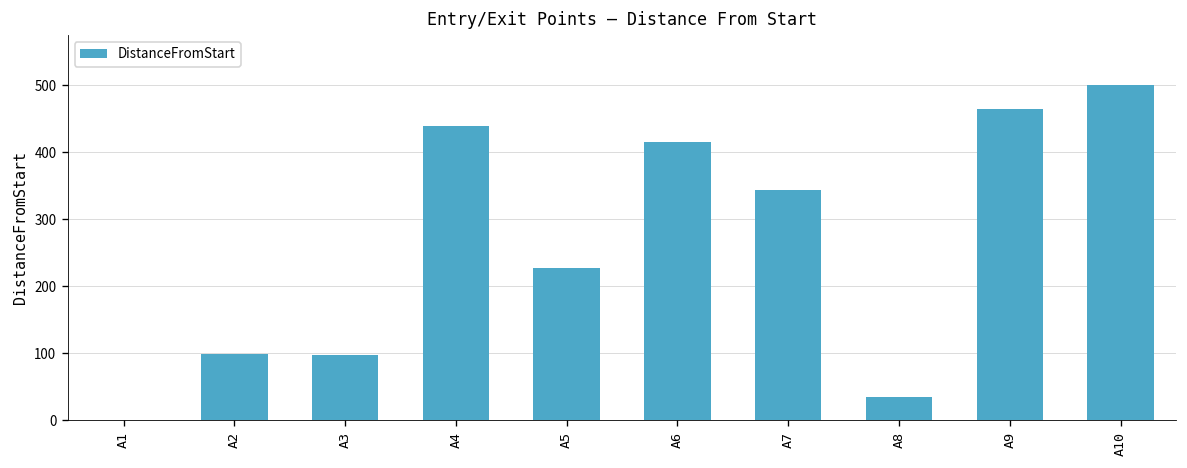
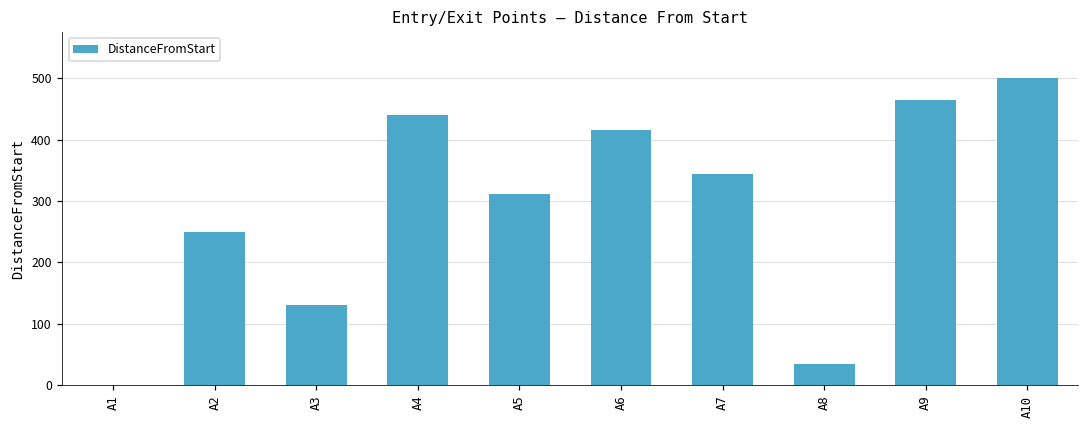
  {
    "A1": 0,
-   "A2": 100,
-   "A3": 100,
+   "A2": 250,
+   "A3": 130,
    "A4": 440,
-   "A5": 230,
+   "A5": 310,
    "A6": 420,
    "A7": 340,
    "A8": 30,
    "A9": 470,
    "A10": 500
  }
